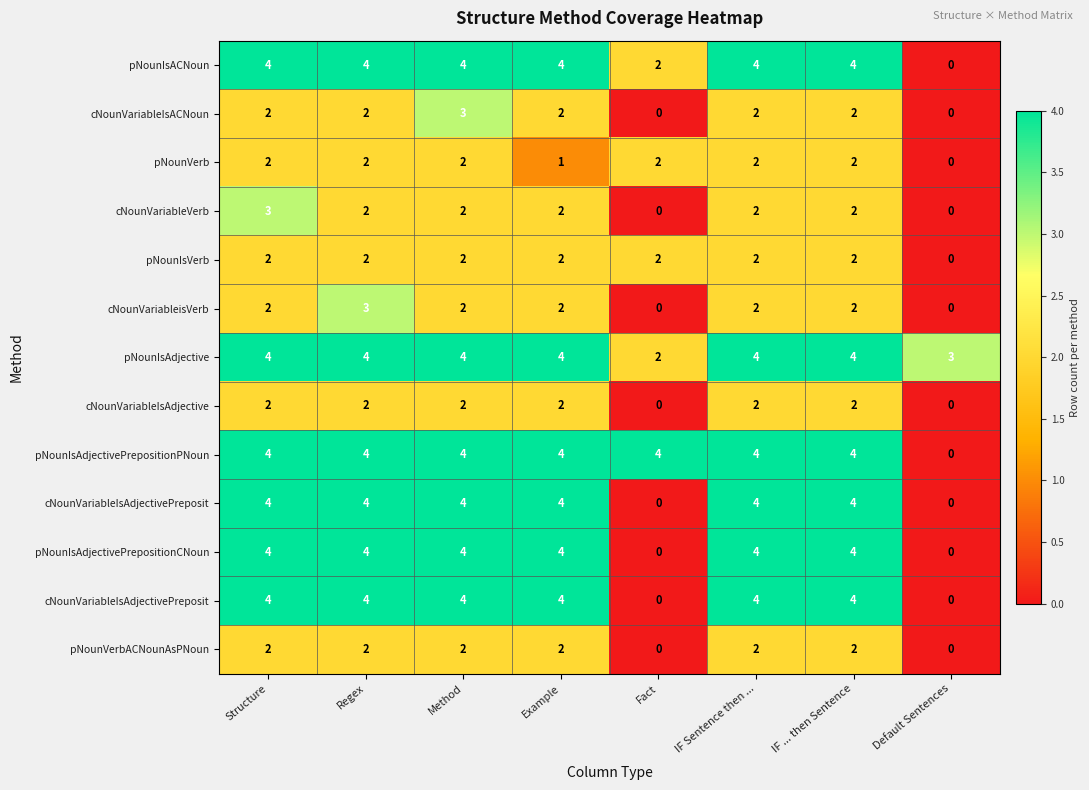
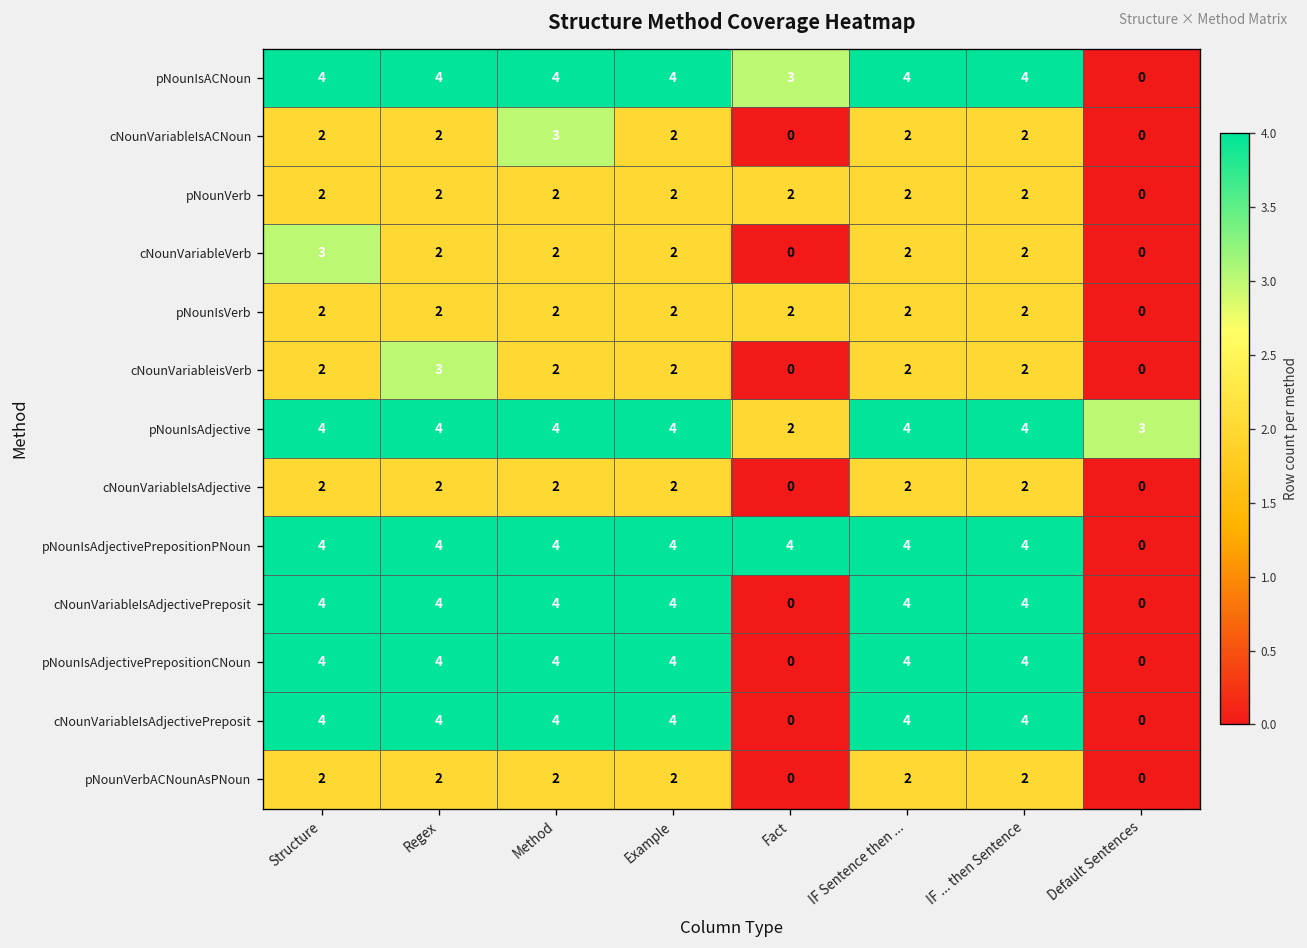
  {
    "pNounIsACNoun": {
      "Structure": 4,
      "Regex": 4,
      "Method": 4,
      "Example": 4,
-     "Fact": 2,
+     "Fact": 3,
      "IF Sentence then ...": 4,
      "IF ... then Sentence": 4,
      "Default Sentences": 0
    },
    "cNounVariableIsACNoun": {
      "Structure": 2,
      "Regex": 2,
      "Method": 3,
      "Example": 2,
      "Fact": 0,
      "IF Sentence then ...": 2,
      "IF ... then Sentence": 2,
      "Default Sentences": 0
    },
    "pNounVerb": {
      "Structure": 2,
      "Regex": 2,
      "Method": 2,
-     "Example": 1,
+     "Example": 2,
      "Fact": 2,
      "IF Sentence then ...": 2,
      "IF ... then Sentence": 2,
      "Default Sentences": 0
    },
    "cNounVariableVerb": {
      "Structure": 3,
      "Regex": 2,
      "Method": 2,
      "Example": 2,
      "Fact": 0,
      "IF Sentence then ...": 2,
      "IF ... then Sentence": 2,
      "Default Sentences": 0
    },
    "pNounIsVerb": {
      "Structure": 2,
      "Regex": 2,
      "Method": 2,
      "Example": 2,
      "Fact": 2,
      "IF Sentence then ...": 2,
      "IF ... then Sentence": 2,
      "Default Sentences": 0
    },
    "cNounVariableisVerb": {
      "Structure": 2,
      "Regex": 3,
      "Method": 2,
      "Example": 2,
      "Fact": 0,
      "IF Sentence then ...": 2,
      "IF ... then Sentence": 2,
      "Default Sentences": 0
    },
    "pNounIsAdjective": {
      "Structure": 4,
      "Regex": 4,
      "Method": 4,
      "Example": 4,
      "Fact": 2,
      "IF Sentence then ...": 4,
      "IF ... then Sentence": 4,
      "Default Sentences": 3
    },
    "cNounVariableIsAdjective": {
      "Structure": 2,
      "Regex": 2,
      "Method": 2,
      "Example": 2,
      "Fact": 0,
      "IF Sentence then ...": 2,
      "IF ... then Sentence": 2,
      "Default Sentences": 0
    },
    "pNounIsAdjectivePrepositionPNoun": {
      "Structure": 4,
      "Regex": 4,
      "Method": 4,
      "Example": 4,
      "Fact": 4,
      "IF Sentence then ...": 4,
      "IF ... then Sentence": 4,
      "Default Sentences": 0
    },
    "pNounIsAdjectivePrepositionCNoun": {
      "Structure": 4,
      "Regex": 4,
      "Method": 4,
      "Example": 4,
      "Fact": 0,
      "IF Sentence then ...": 4,
      "IF ... then Sentence": 4,
      "Default Sentences": 0
    },
    "pNounVerbACNounAsPNoun": {
      "Structure": 2,
      "Regex": 2,
      "Method": 2,
      "Example": 2,
      "Fact": 0,
      "IF Sentence then ...": 2,
      "IF ... then Sentence": 2,
      "Default Sentences": 0
    }
  }
